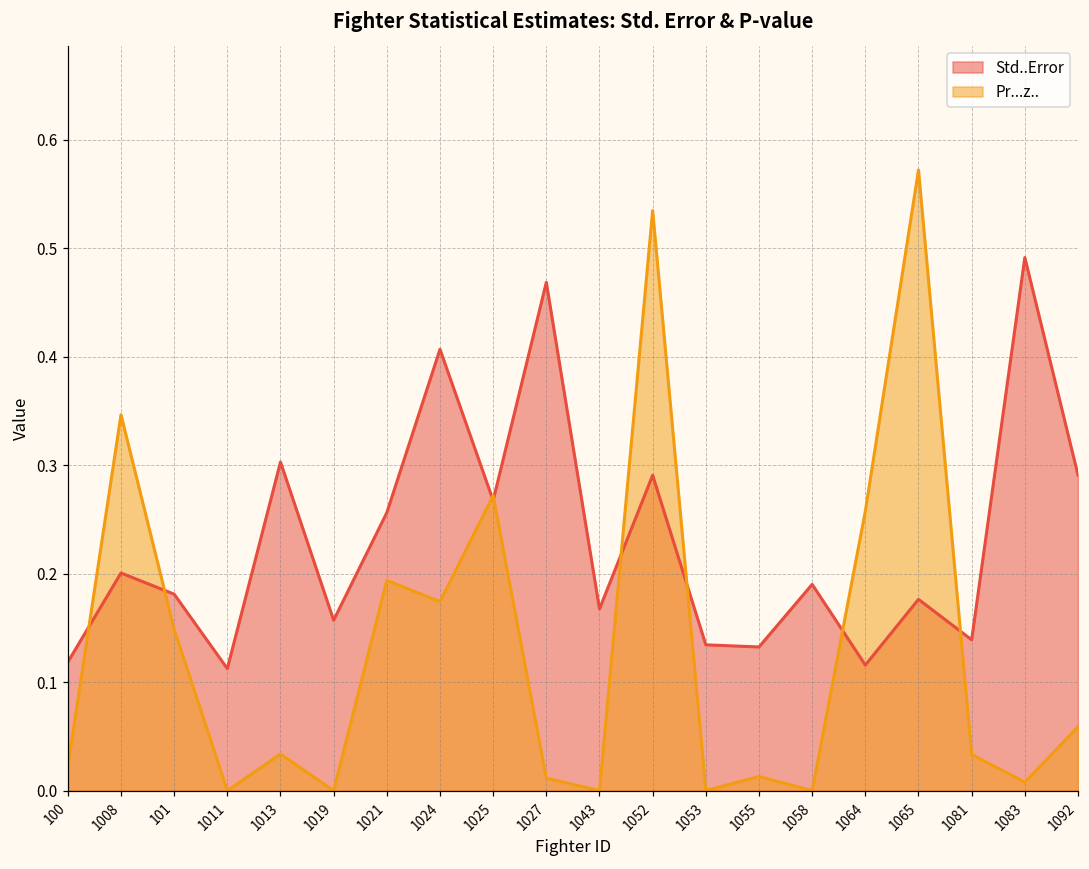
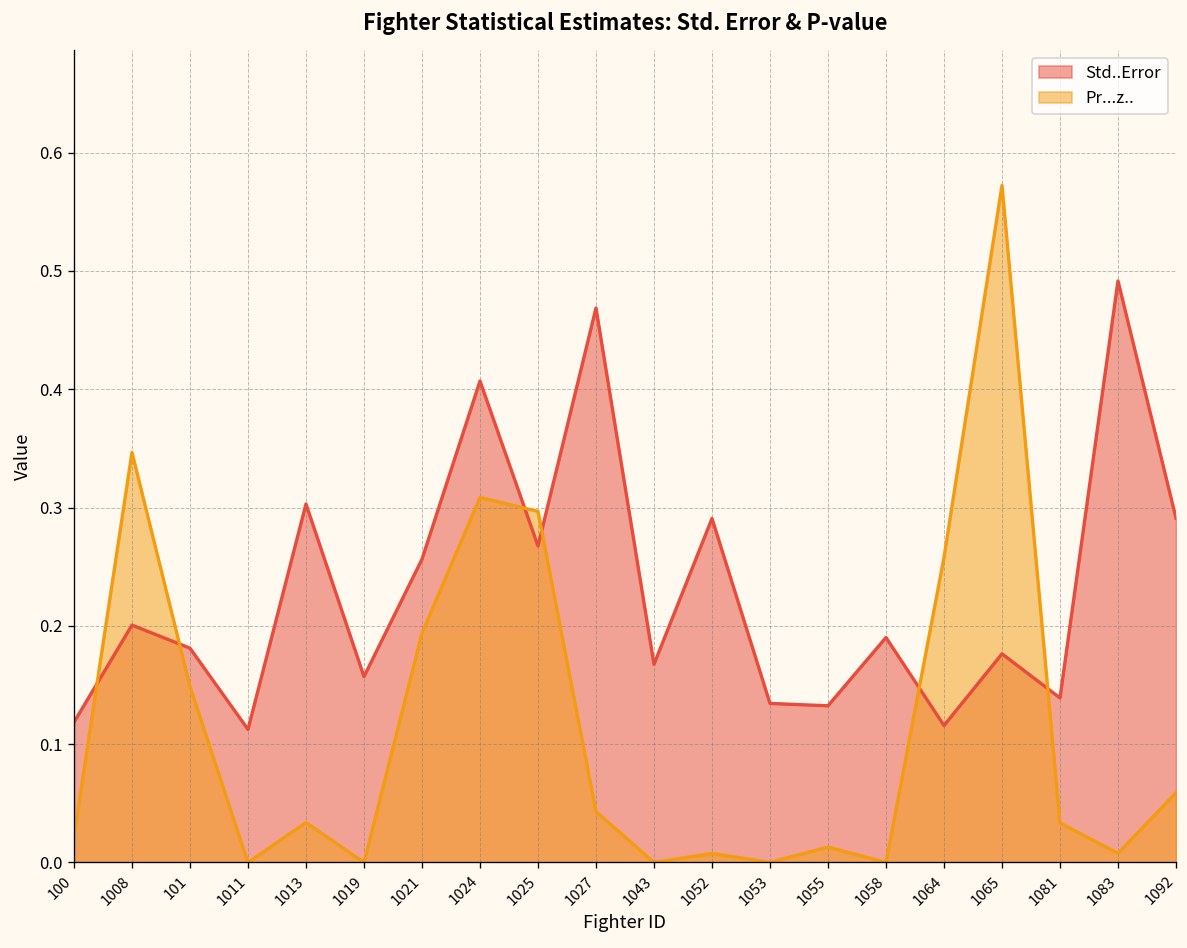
  {
    "Std..Error": {
      "100": 0.12,
      "1008": 0.20,
      "101": 0.18,
      "1011": 0.11,
      "1013": 0.30,
      "1019": 0.16,
      "1021": 0.26,
      "1024": 0.41,
      "1025": 0.27,
      "1027": 0.47,
      "1043": 0.17,
      "1052": 0.29,
      "1053": 0.13,
      "1055": 0.13,
      "1058": 0.19,
      "1064": 0.12,
      "1065": 0.18,
      "1081": 0.14,
      "1083": 0.49,
      "1092": 0.29
    },
    "Pr...z..": {
      "100": 0.02,
      "1008": 0.35,
      "101": 0.15,
      "1011": 0.00,
      "1013": 0.03,
      "1019": 0.00,
      "1021": 0.19,
-     "1024": 0.17,
-     "1025": 0.27,
-     "1027": 0.01,
+     "1024": 0.31,
+     "1025": 0.30,
+     "1027": 0.04,
      "1043": 0.00,
-     "1052": 0.53,
+     "1052": 0.01,
      "1053": 0.00,
      "1055": 0.01,
      "1058": 0.00,
      "1064": 0.26,
      "1065": 0.57,
      "1081": 0.03,
      "1083": 0.01,
      "1092": 0.06
    }
  }
